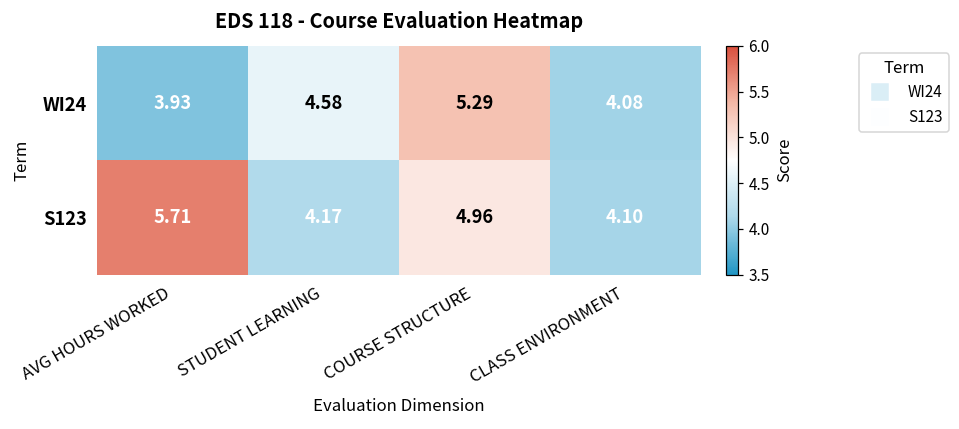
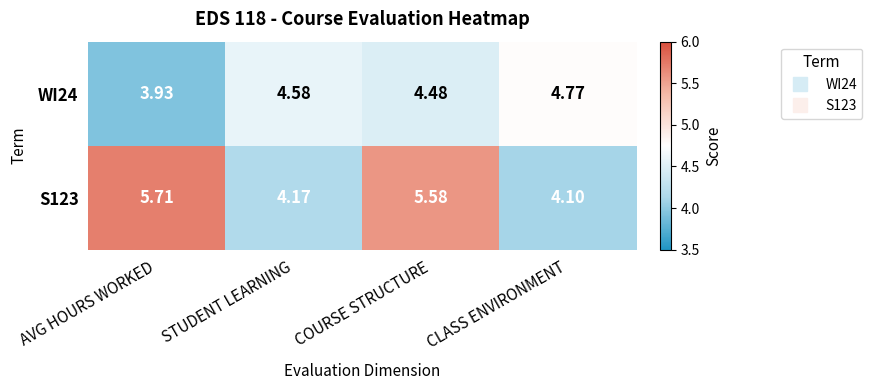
  {
    "WI24": {
      "AVG HOURS WORKED": 3.93,
      "STUDENT LEARNING": 4.58,
-     "COURSE STRUCTURE": 5.29,
-     "CLASS ENVIRONMENT": 4.08
+     "COURSE STRUCTURE": 4.48,
+     "CLASS ENVIRONMENT": 4.77
    },
    "S123": {
      "AVG HOURS WORKED": 5.71,
      "STUDENT LEARNING": 4.17,
-     "COURSE STRUCTURE": 4.96,
+     "COURSE STRUCTURE": 5.58,
      "CLASS ENVIRONMENT": 4.10
    }
  }
